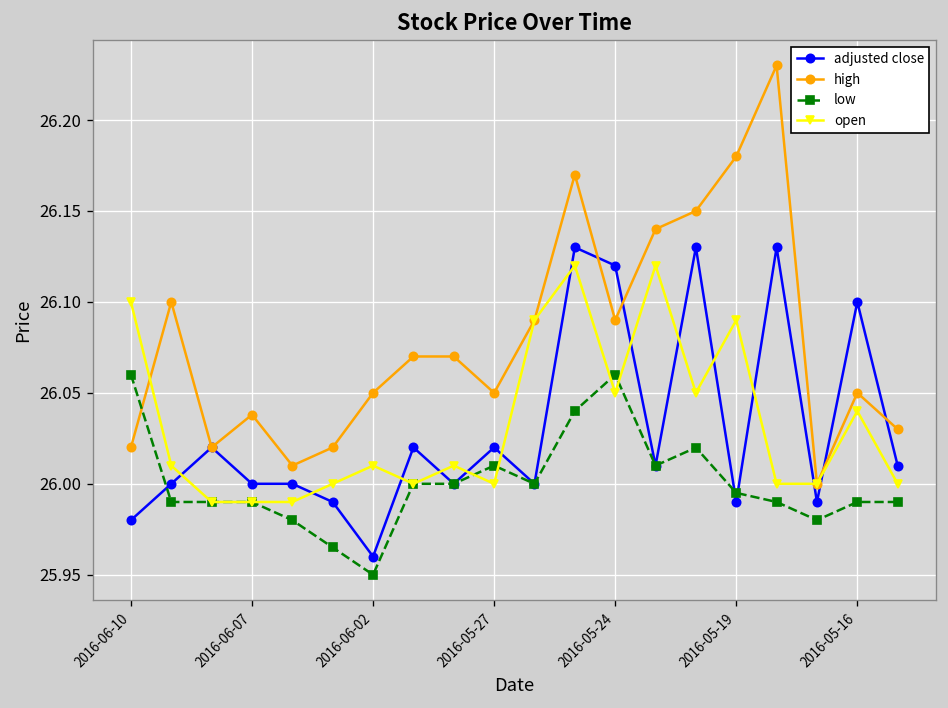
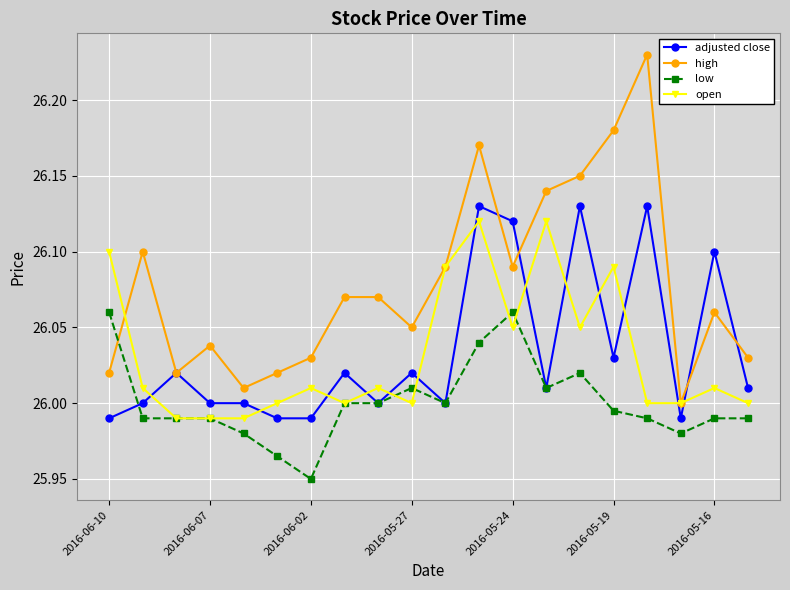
  {
    "adjusted close": {
-     "2016-06-10": 25.98,
+     "2016-06-10": 25.99,
      "2016-06-07": 26.00,
-     "2016-06-02": 25.96,
+     "2016-06-02": 25.99,
      "2016-05-27": 26.02,
      "2016-05-24": 26.12,
-     "2016-05-19": 25.99,
+     "2016-05-19": 26.03,
      "2016-05-16": 26.10
    },
    "high": {
      "2016-06-10": 26.02,
      "2016-06-07": 26.038,
-     "2016-06-02": 26.05,
+     "2016-06-02": 26.03,
      "2016-05-27": 26.05,
      "2016-05-24": 26.09,
      "2016-05-19": 26.18,
-     "2016-05-16": 26.05
+     "2016-05-16": 26.06
    },
    "low": {
      "2016-06-10": 26.06,
      "2016-06-02": 25.95,
      "2016-05-27": 26.01,
      "2016-05-24": 26.06,
      "2016-05-19": 25.995,
      "2016-05-16": 25.99
    },
    "open": {
      "2016-06-10": 26.10,
      "2016-06-02": 26.01,
      "2016-05-27": 26.00,
      "2016-05-24": 26.05,
      "2016-05-19": 26.09,
-     "2016-05-16": 26.04
+     "2016-05-16": 26.01
    }
  }
